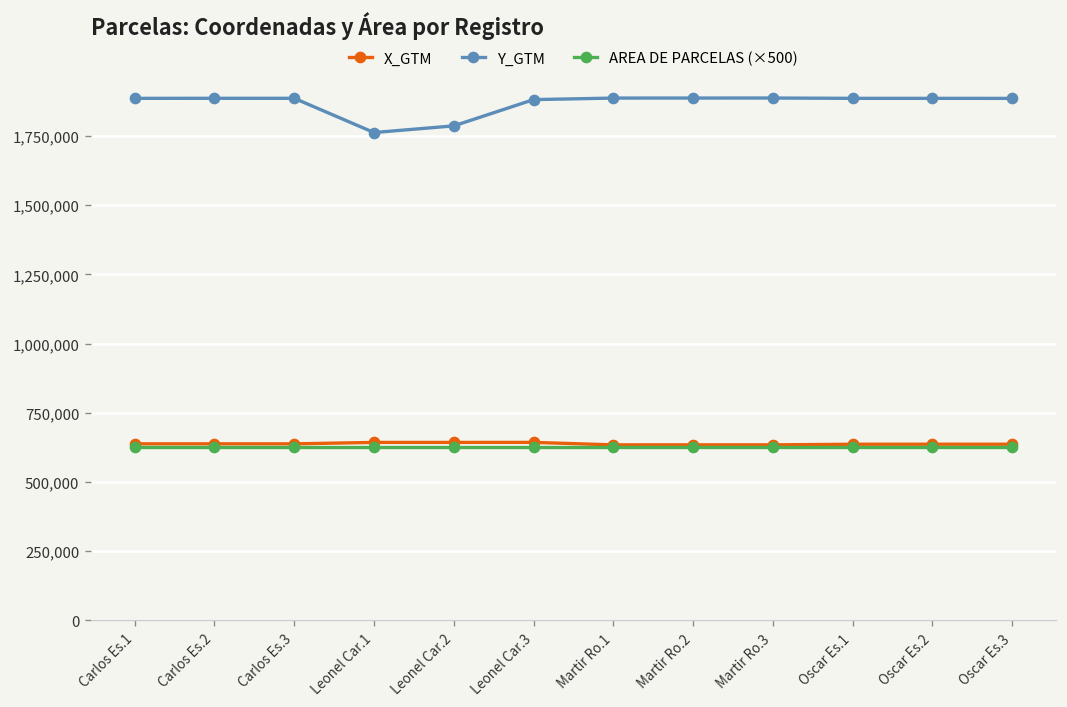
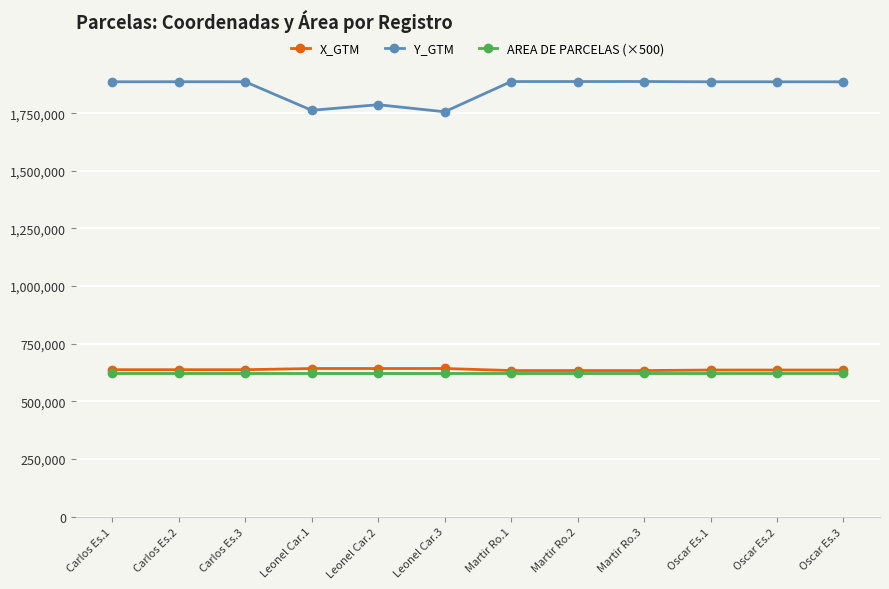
  {
    "X_GTM": {
      "Carlos Es.1": "640,000",
      "Carlos Es.2": "640,000",
      "Carlos Es.3": "640,000",
      "Leonel Car.1": "640,000",
      "Leonel Car.2": "640,000",
      "Leonel Car.3": "640,000"
    },
    "Y_GTM": {
      "Carlos Es.1": "1,890,000",
      "Carlos Es.2": "1,890,000",
      "Carlos Es.3": "1,890,000",
      "Leonel Car.1": "1,760,000",
      "Leonel Car.2": "1,790,000",
-     "Leonel Car.3": "1,880,000",
+     "Leonel Car.3": "1,760,000",
      "Martir Ro.1": "1,890,000",
      "Martir Ro.2": "1,890,000",
      "Martir Ro.3": "1,890,000",
      "Oscar Es.1": "1,890,000",
      "Oscar Es.2": "1,890,000",
      "Oscar Es.3": "1,890,000"
    },
    "AREA DE PARCELAS (×500)": {
      "Carlos Es.1": "630,000",
      "Carlos Es.2": "630,000",
      "Carlos Es.3": "630,000",
      "Leonel Car.1": "630,000",
      "Leonel Car.2": "630,000",
      "Leonel Car.3": "630,000"
    }
  }
